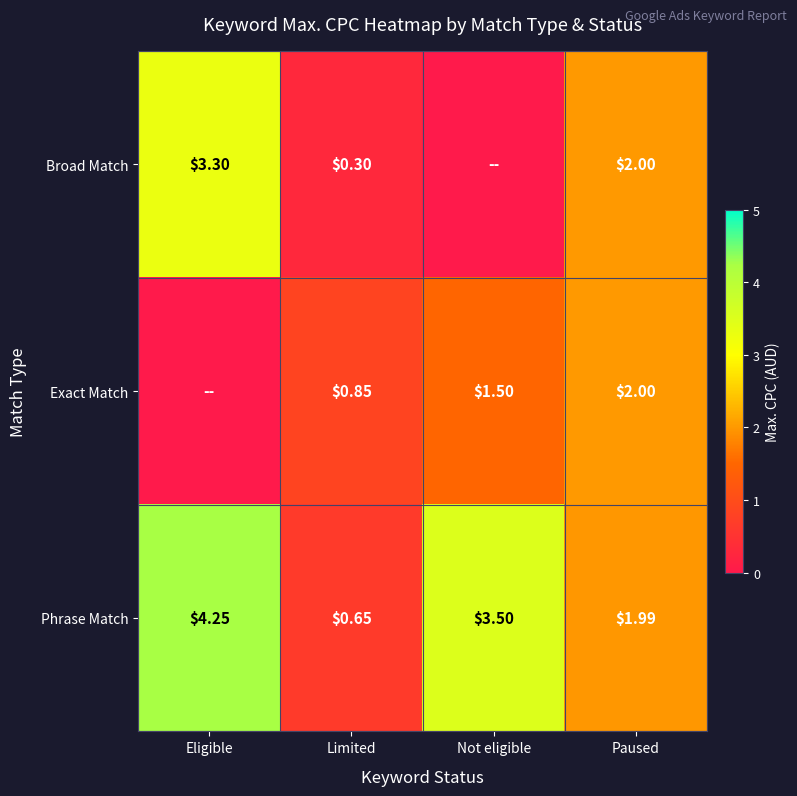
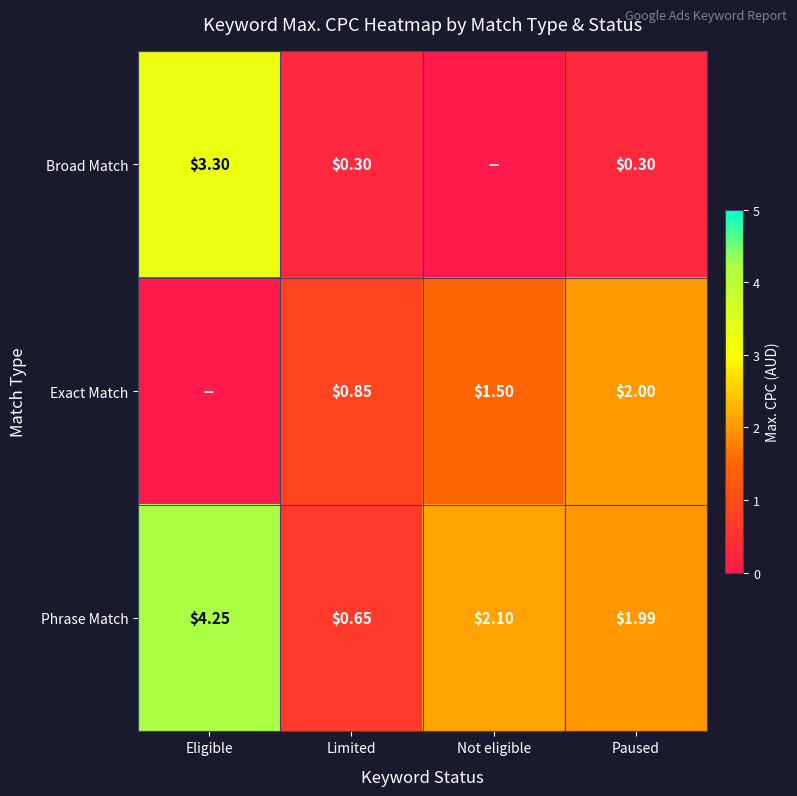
  {
    "Broad Match": {
      "Eligible": "$3.30",
      "Limited": "$0.30",
-     "Paused": "$2.00"
+     "Paused": "$0.30"
    },
    "Exact Match": {
      "Limited": "$0.85",
      "Not eligible": "$1.50",
      "Paused": "$2.00"
    },
    "Phrase Match": {
      "Eligible": "$4.25",
      "Limited": "$0.65",
-     "Not eligible": "$3.50",
+     "Not eligible": "$2.10",
      "Paused": "$1.99"
    }
  }
